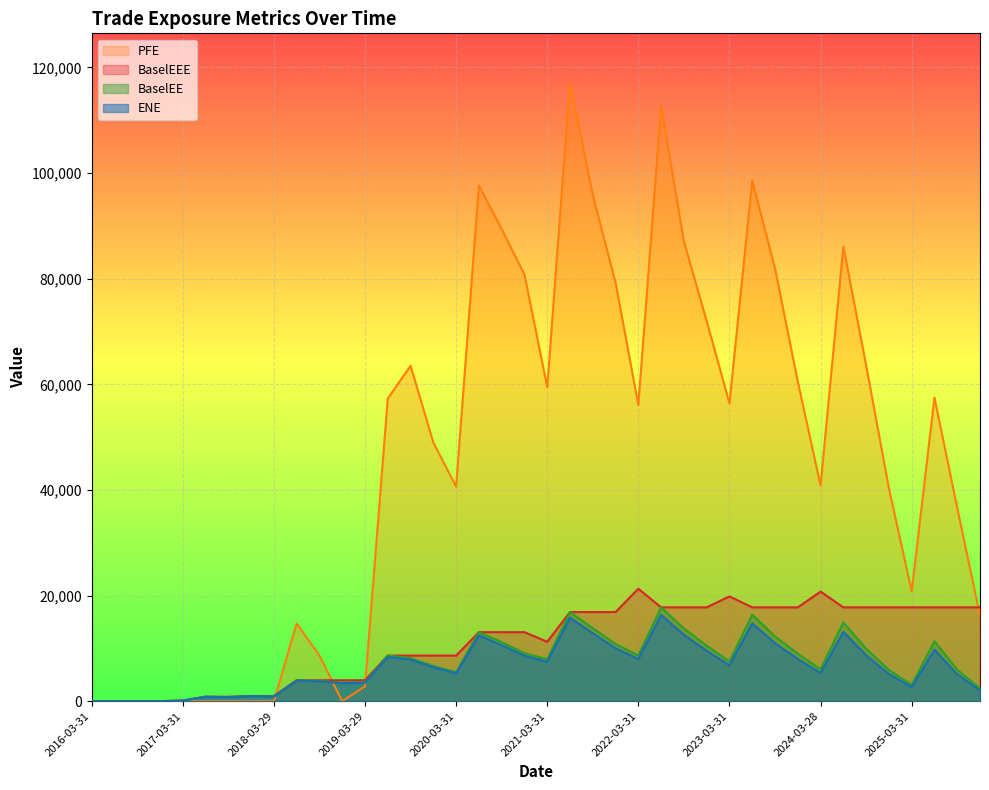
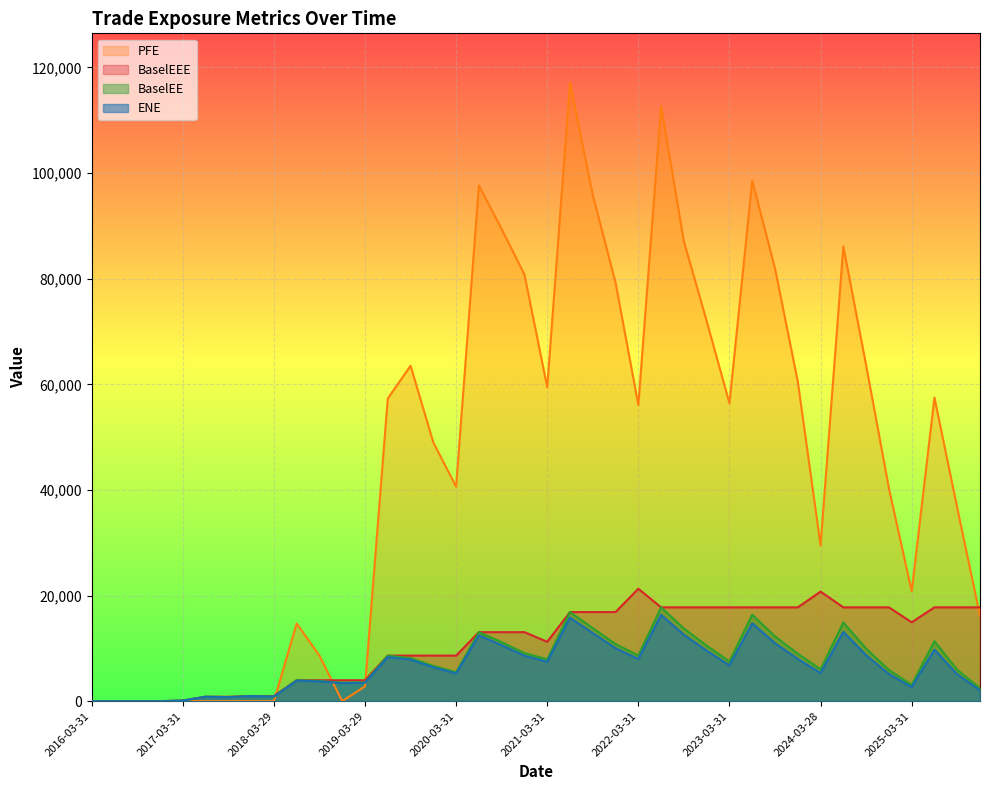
  {
    "PFE": {
      "2018-03-29": "0",
      "2019-03-29": "3,000",
      "2020-03-31": "41,000",
      "2021-03-31": "59,000",
      "2022-03-31": "56,000",
      "2023-03-31": "56,000",
-     "2024-03-28": "41,000",
+     "2024-03-28": "30,000",
      "2025-03-31": "21,000"
    },
    "BaselEEE": {
      "2020-03-31": "9,000",
      "2021-03-31": "11,000",
      "2022-03-31": "21,000",
-     "2023-03-31": "20,000",
+     "2023-03-31": "18,000",
      "2024-03-28": "21,000",
-     "2025-03-31": "18,000"
+     "2025-03-31": "15,000"
    },
    "BaselEE": {
      "2022-03-31": "9,000",
      "2023-03-31": "8,000",
      "2024-03-28": "6,000"
    },
    "ENE": {
      "2022-03-31": "8,000",
      "2023-03-31": "7,000",
      "2024-03-28": "5,000"
    }
  }
